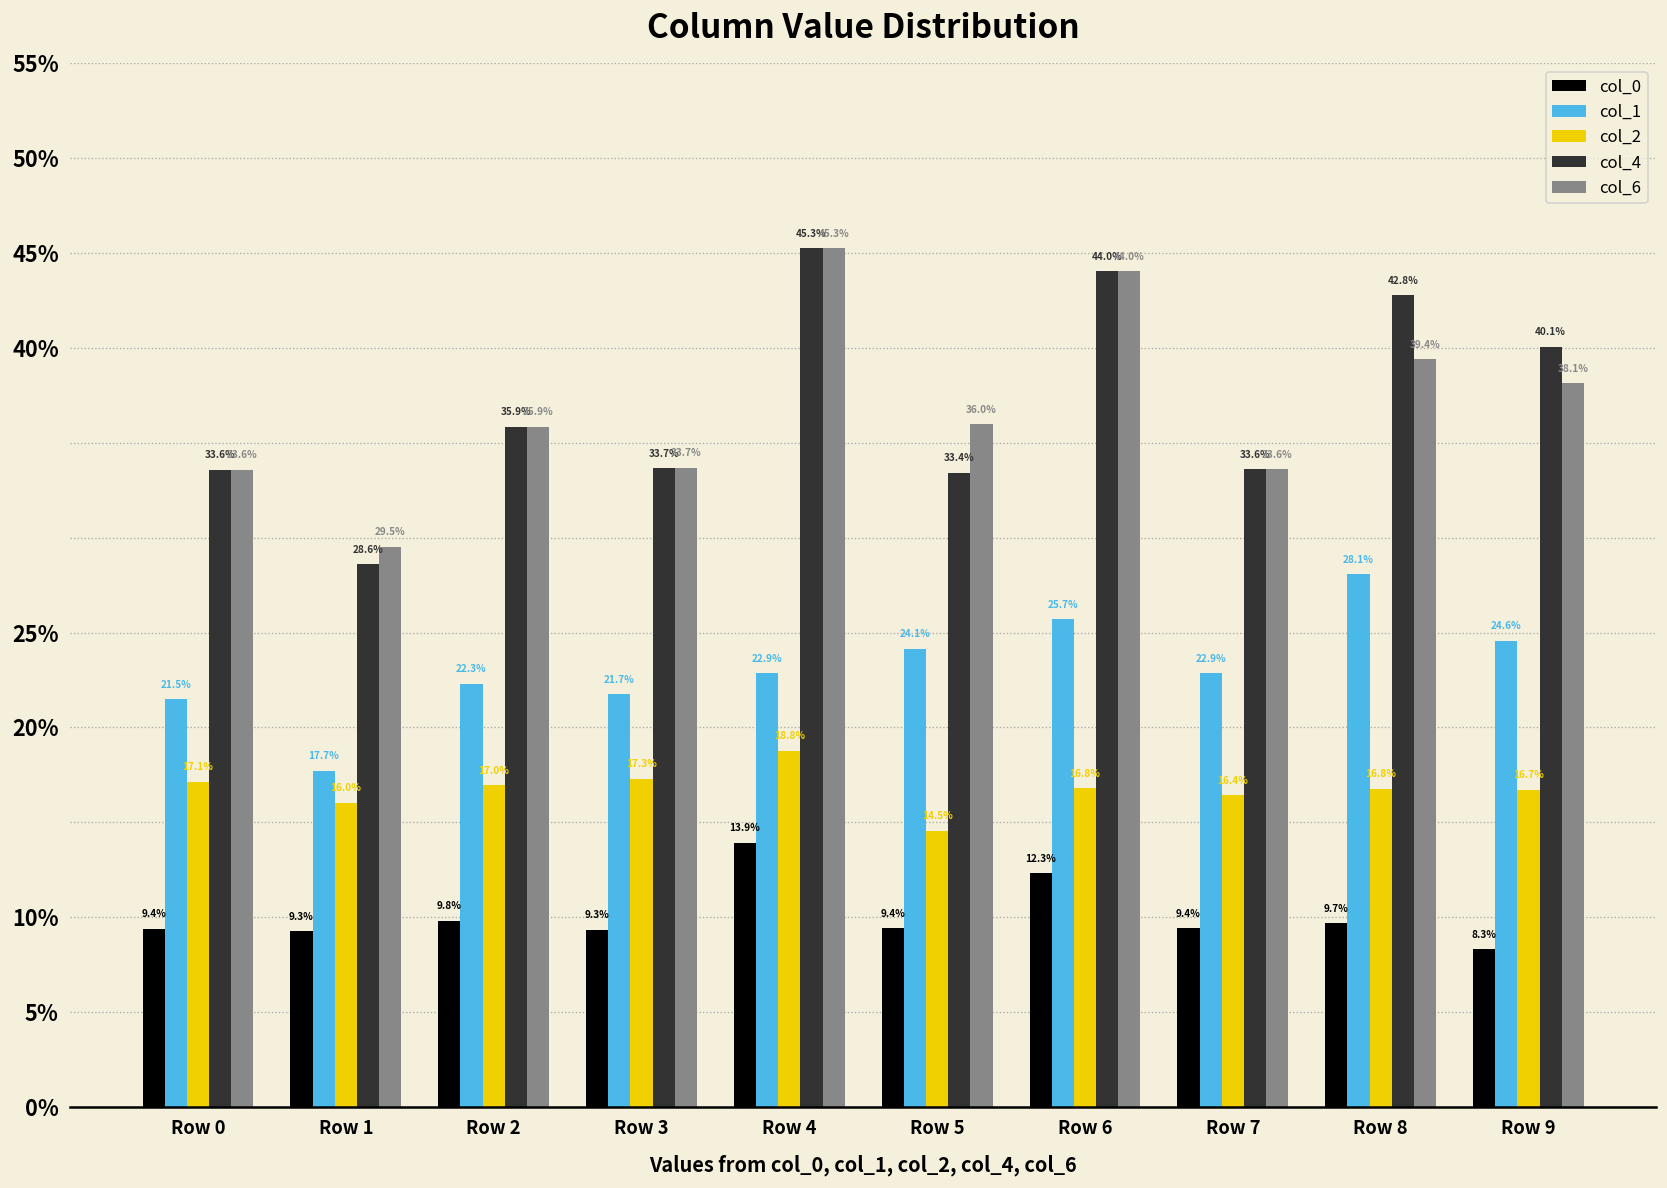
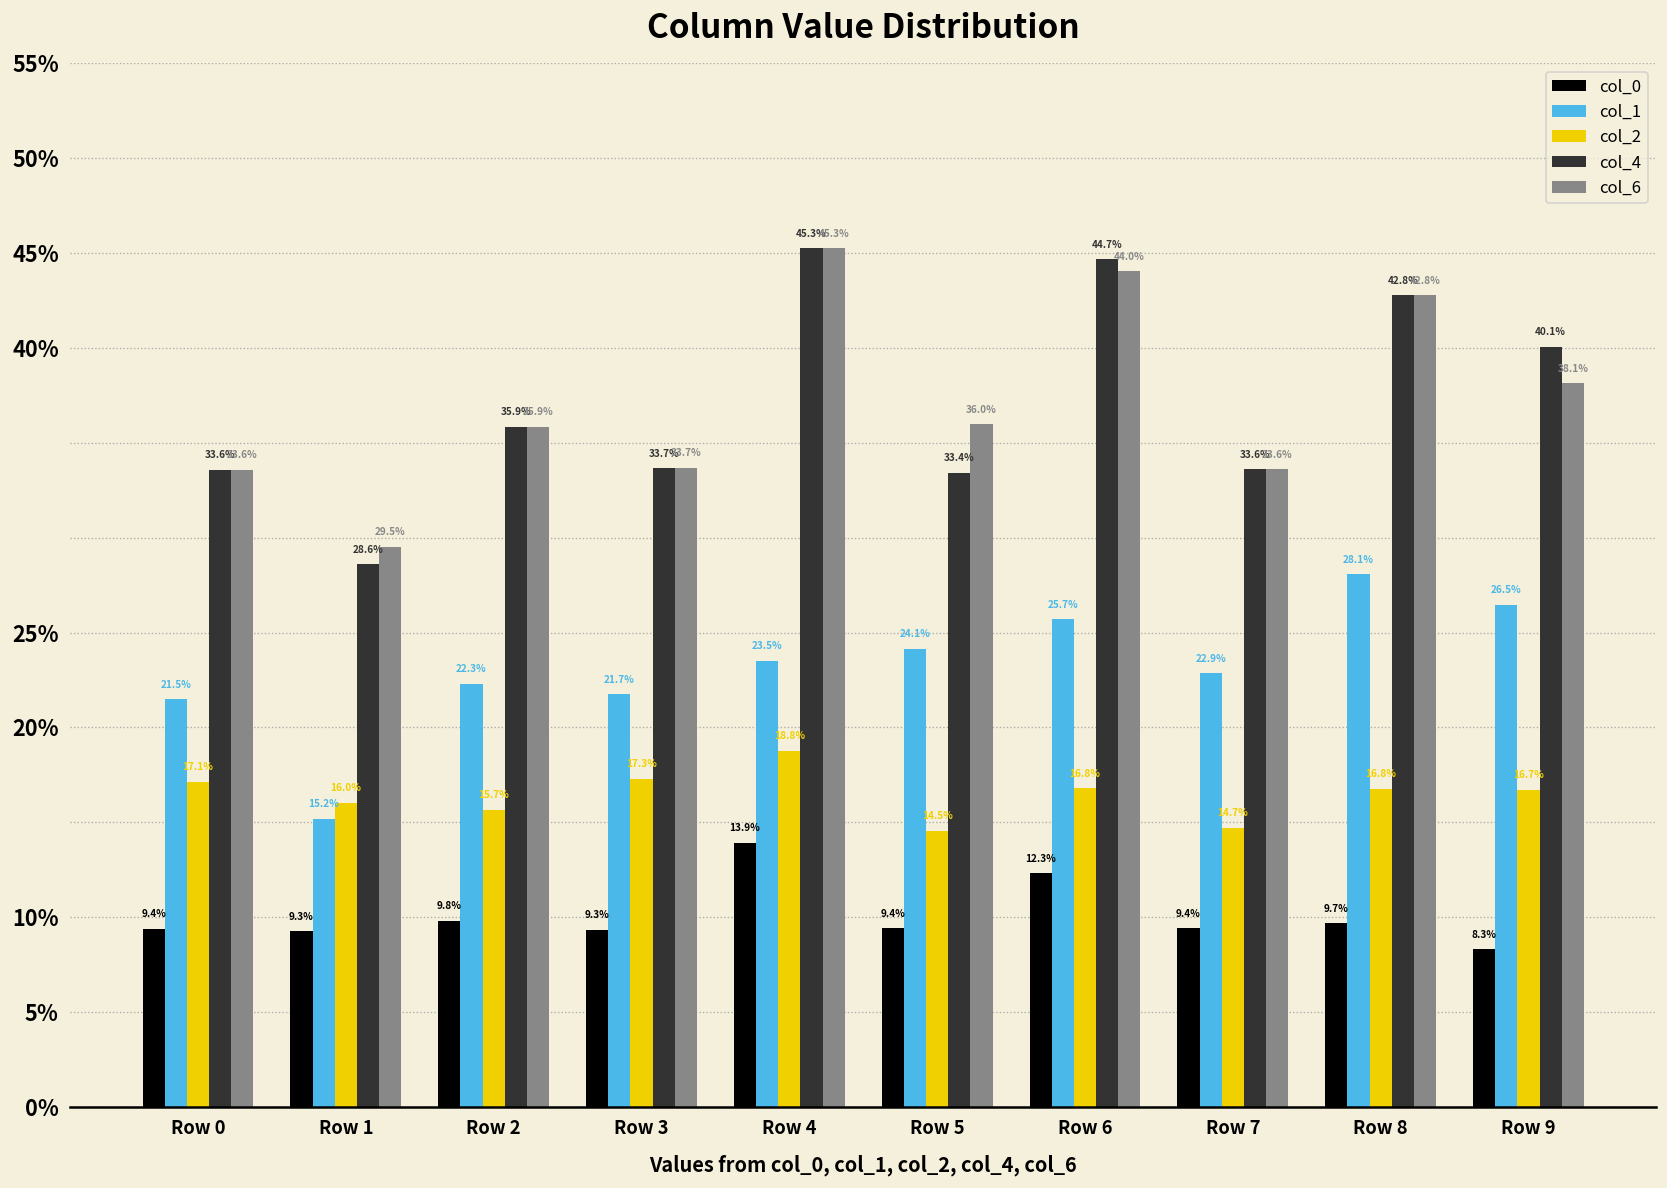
  {
    "col_0": {
      "Row 0": "9.4%",
      "Row 1": "9.3%",
      "Row 2": "9.8%",
      "Row 3": "9.3%",
      "Row 4": "13.9%",
      "Row 5": "9.4%",
      "Row 6": "12.3%",
      "Row 7": "9.4%",
      "Row 8": "9.7%",
      "Row 9": "8.3%"
    },
    "col_1": {
      "Row 0": "21.5%",
-     "Row 1": "17.7%",
+     "Row 1": "15.2%",
      "Row 2": "22.3%",
      "Row 3": "21.7%",
-     "Row 4": "22.9%",
+     "Row 4": "23.5%",
      "Row 5": "24.1%",
      "Row 6": "25.7%",
      "Row 7": "22.9%",
      "Row 8": "28.1%",
-     "Row 9": "24.6%"
+     "Row 9": "26.5%"
    },
    "col_2": {
      "Row 0": "17.1%",
      "Row 1": "16.0%",
-     "Row 2": "17.0%",
+     "Row 2": "15.7%",
      "Row 3": "17.3%",
      "Row 4": "18.8%",
      "Row 5": "14.5%",
      "Row 6": "16.8%",
-     "Row 7": "16.4%",
+     "Row 7": "14.7%",
      "Row 8": "16.8%",
      "Row 9": "16.7%"
    },
    "col_4": {
      "Row 1": "28.6%",
      "Row 5": "33.4%",
-     "Row 6": "44.0%",
+     "Row 6": "44.7%",
      "Row 9": "40.1%"
    },
    "col_6": {
      "Row 1": "29.5%",
      "Row 5": "36.0%",
      "Row 6": "44.0%",
-     "Row 8": "39.4%",
+     "Row 8": "42.8%",
      "Row 9": "38.1%"
    }
  }
